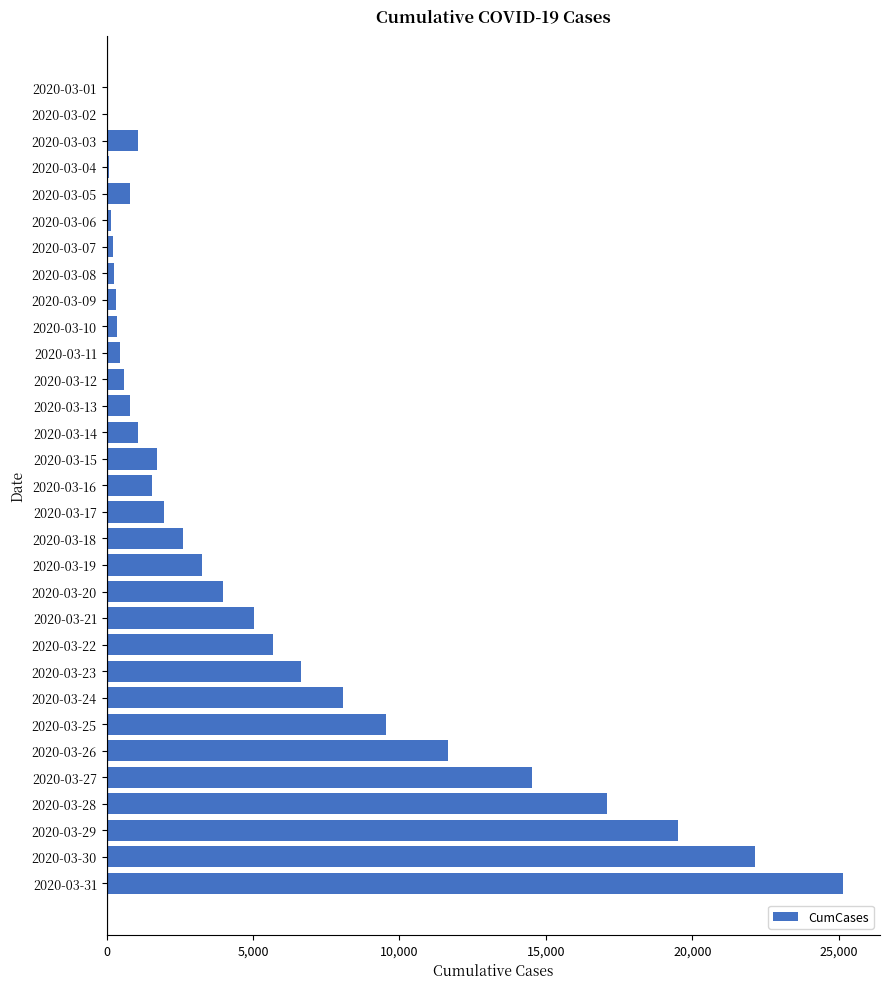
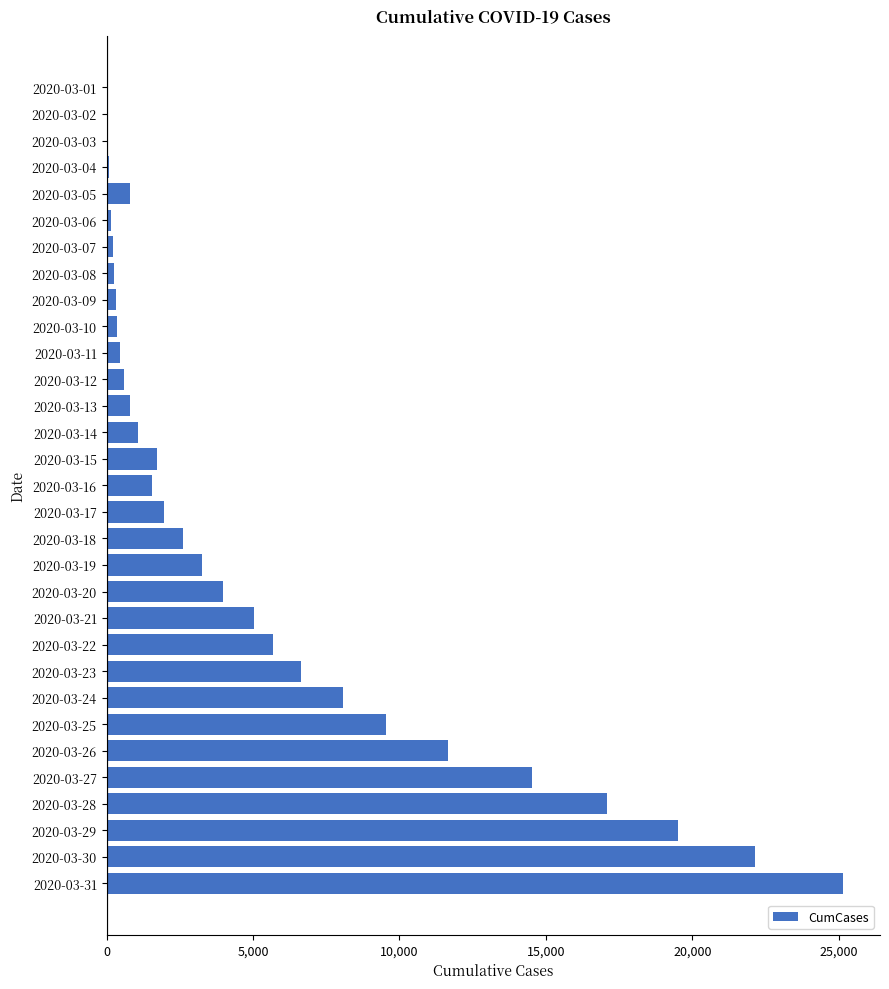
  {
-   "2020-03-03": "1,100",
+   "2020-03-03": "100",
    "2020-03-05": "800",
    "2020-03-06": "200",
    "2020-03-07": "200",
    "2020-03-08": "300",
    "2020-03-09": "300",
    "2020-03-10": "400",
    "2020-03-11": "500",
    "2020-03-12": "600",
    "2020-03-13": "800",
    "2020-03-14": "1,100",
    "2020-03-15": "1,700",
    "2020-03-16": "1,500",
    "2020-03-17": "2,000",
    "2020-03-18": "2,600",
    "2020-03-19": "3,300",
    "2020-03-20": "4,000",
    "2020-03-21": "5,000",
    "2020-03-22": "5,700",
    "2020-03-23": "6,700",
    "2020-03-24": "8,100",
    "2020-03-25": "9,500",
    "2020-03-26": "11,700",
    "2020-03-27": "14,500",
    "2020-03-28": "17,100",
    "2020-03-29": "19,500",
    "2020-03-30": "22,100",
    "2020-03-31": "25,200"
  }
